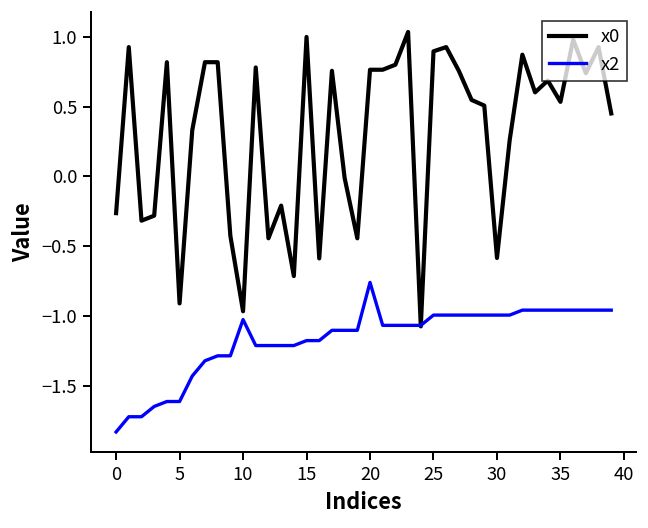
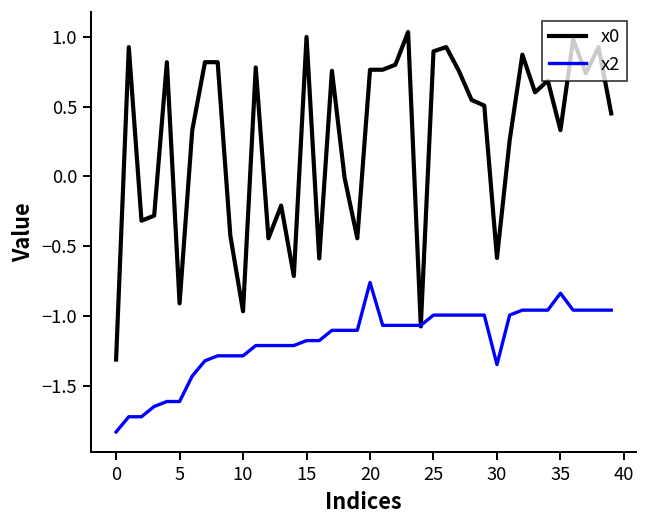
  {
    "x0": {
-     "0": -0.26,
+     "0": -1.31,
      "5": -0.91,
      "10": -0.97,
      "15": 1.00,
      "20": 0.76,
      "25": 0.90,
      "30": -0.58,
-     "35": 0.53
+     "35": 0.33
    },
    "x2": {
      "0": -1.83,
      "5": -1.61,
-     "10": -1.03,
+     "10": -1.29,
      "15": -1.18,
      "20": -0.76,
      "25": -0.99,
-     "30": -0.99,
-     "35": -0.96
+     "30": -1.35,
+     "35": -0.84
    }
  }
